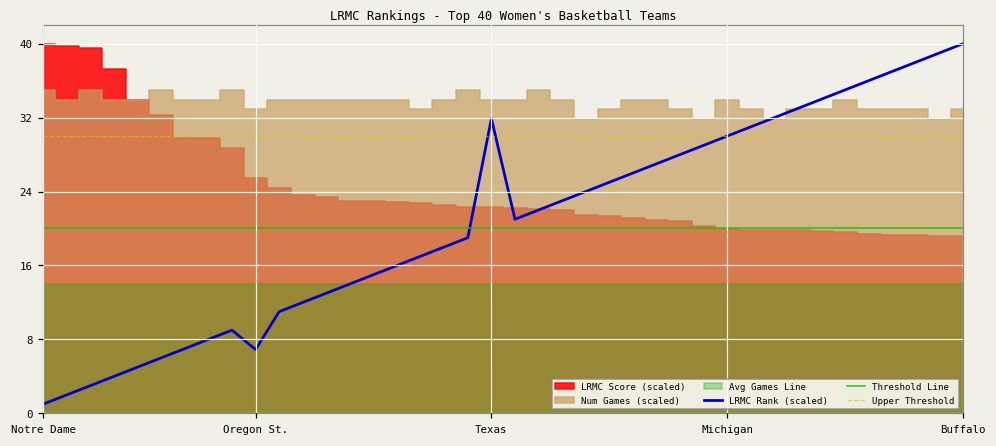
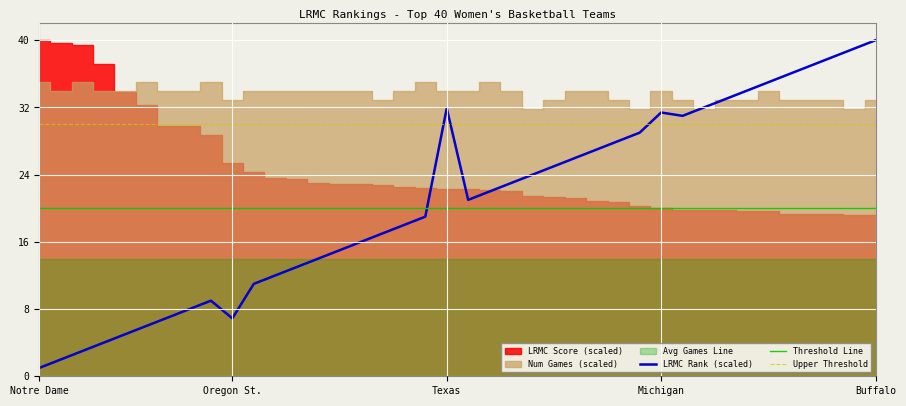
  {
    "LRMC Rank (scaled)": {
      "Notre Dame": 1,
      "Oregon St.": 7,
      "Texas": 32,
-     "Michigan": 30,
+     "Michigan": 31,
      "Buffalo": 40
    }
  }
